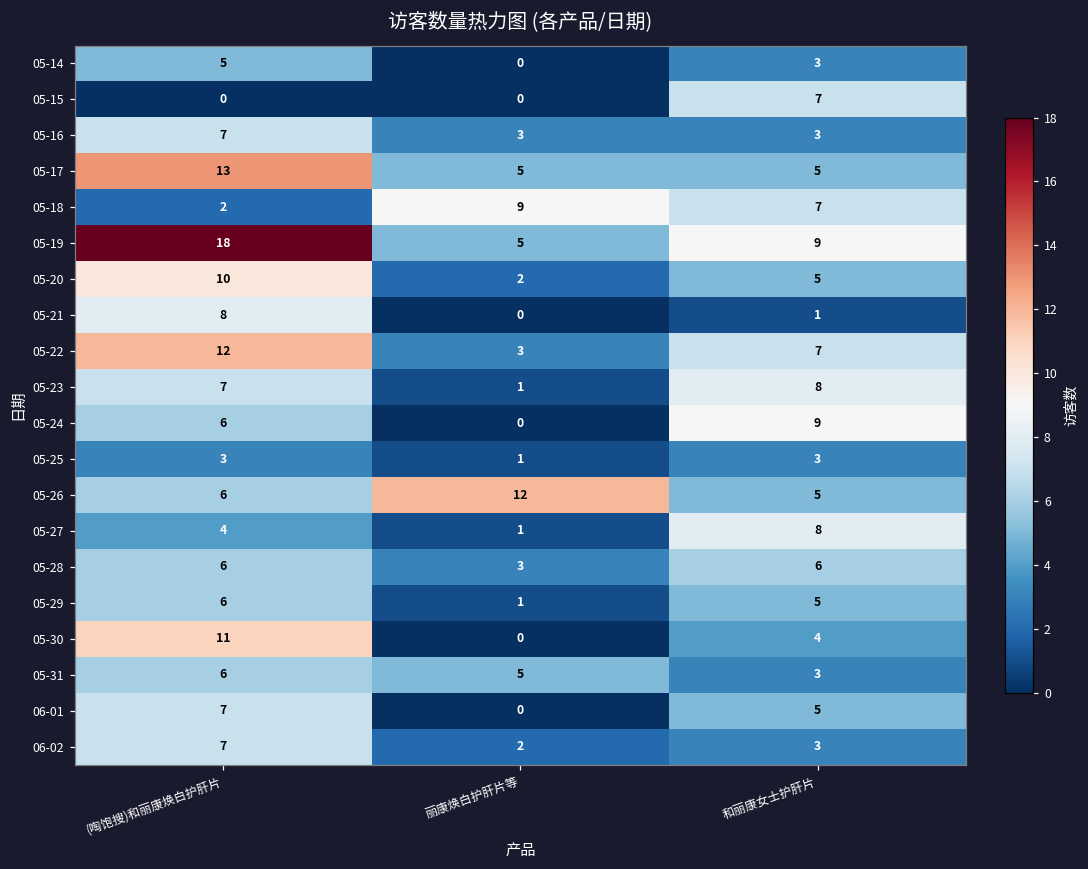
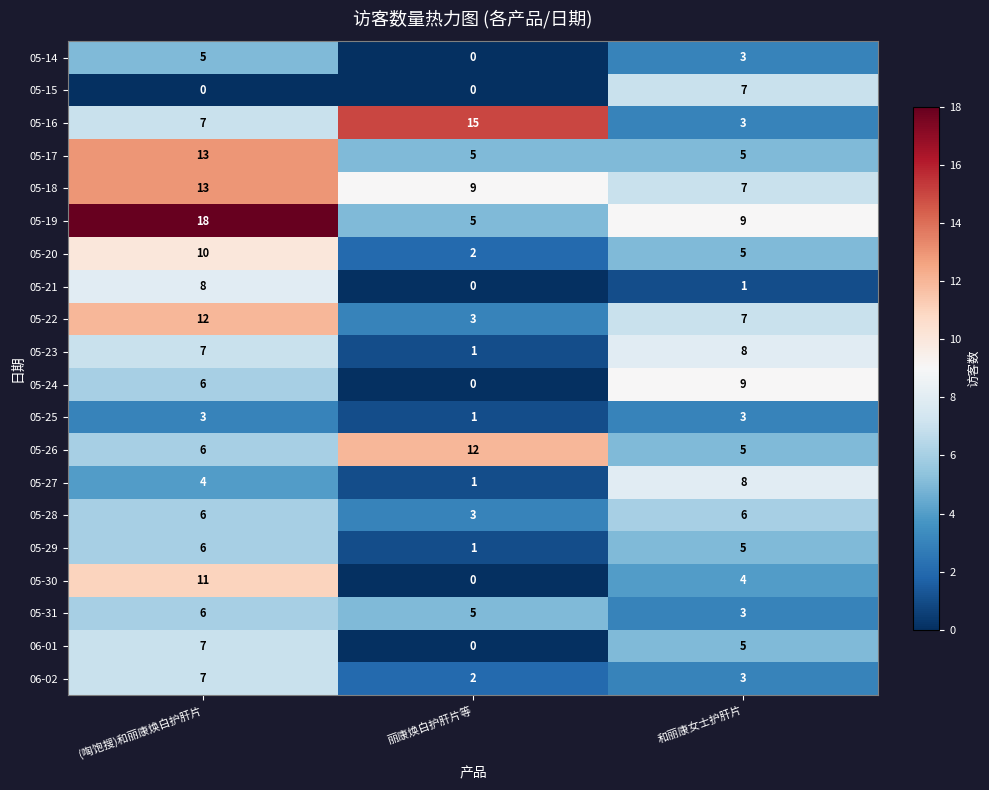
  {
    "05-14": {
      "(啕饱搜)和丽康焕白护肝片": 5,
      "丽康焕白护肝片等": 0,
      "和丽康女士护肝片": 3
    },
    "05-15": {
      "(啕饱搜)和丽康焕白护肝片": 0,
      "丽康焕白护肝片等": 0,
      "和丽康女士护肝片": 7
    },
    "05-16": {
      "(啕饱搜)和丽康焕白护肝片": 7,
-     "丽康焕白护肝片等": 3,
+     "丽康焕白护肝片等": 15,
      "和丽康女士护肝片": 3
    },
    "05-17": {
      "(啕饱搜)和丽康焕白护肝片": 13,
      "丽康焕白护肝片等": 5,
      "和丽康女士护肝片": 5
    },
    "05-18": {
-     "(啕饱搜)和丽康焕白护肝片": 2,
+     "(啕饱搜)和丽康焕白护肝片": 13,
      "丽康焕白护肝片等": 9,
      "和丽康女士护肝片": 7
    },
    "05-19": {
      "(啕饱搜)和丽康焕白护肝片": 18,
      "丽康焕白护肝片等": 5,
      "和丽康女士护肝片": 9
    },
    "05-20": {
      "(啕饱搜)和丽康焕白护肝片": 10,
      "丽康焕白护肝片等": 2,
      "和丽康女士护肝片": 5
    },
    "05-21": {
      "(啕饱搜)和丽康焕白护肝片": 8,
      "丽康焕白护肝片等": 0,
      "和丽康女士护肝片": 1
    },
    "05-22": {
      "(啕饱搜)和丽康焕白护肝片": 12,
      "丽康焕白护肝片等": 3,
      "和丽康女士护肝片": 7
    },
    "05-23": {
      "(啕饱搜)和丽康焕白护肝片": 7,
      "丽康焕白护肝片等": 1,
      "和丽康女士护肝片": 8
    },
    "05-24": {
      "(啕饱搜)和丽康焕白护肝片": 6,
      "丽康焕白护肝片等": 0,
      "和丽康女士护肝片": 9
    },
    "05-25": {
      "(啕饱搜)和丽康焕白护肝片": 3,
      "丽康焕白护肝片等": 1,
      "和丽康女士护肝片": 3
    },
    "05-26": {
      "(啕饱搜)和丽康焕白护肝片": 6,
      "丽康焕白护肝片等": 12,
      "和丽康女士护肝片": 5
    },
    "05-27": {
      "(啕饱搜)和丽康焕白护肝片": 4,
      "丽康焕白护肝片等": 1,
      "和丽康女士护肝片": 8
    },
    "05-28": {
      "(啕饱搜)和丽康焕白护肝片": 6,
      "丽康焕白护肝片等": 3,
      "和丽康女士护肝片": 6
    },
    "05-29": {
      "(啕饱搜)和丽康焕白护肝片": 6,
      "丽康焕白护肝片等": 1,
      "和丽康女士护肝片": 5
    },
    "05-30": {
      "(啕饱搜)和丽康焕白护肝片": 11,
      "丽康焕白护肝片等": 0,
      "和丽康女士护肝片": 4
    },
    "05-31": {
      "(啕饱搜)和丽康焕白护肝片": 6,
      "丽康焕白护肝片等": 5,
      "和丽康女士护肝片": 3
    },
    "06-01": {
      "(啕饱搜)和丽康焕白护肝片": 7,
      "丽康焕白护肝片等": 0,
      "和丽康女士护肝片": 5
    },
    "06-02": {
      "(啕饱搜)和丽康焕白护肝片": 7,
      "丽康焕白护肝片等": 2,
      "和丽康女士护肝片": 3
    }
  }
